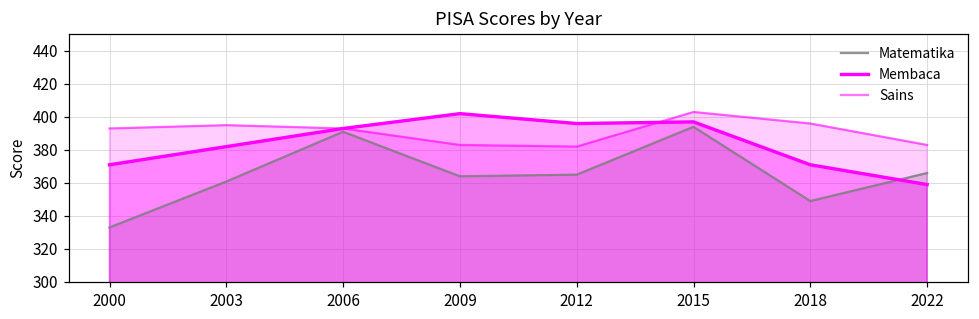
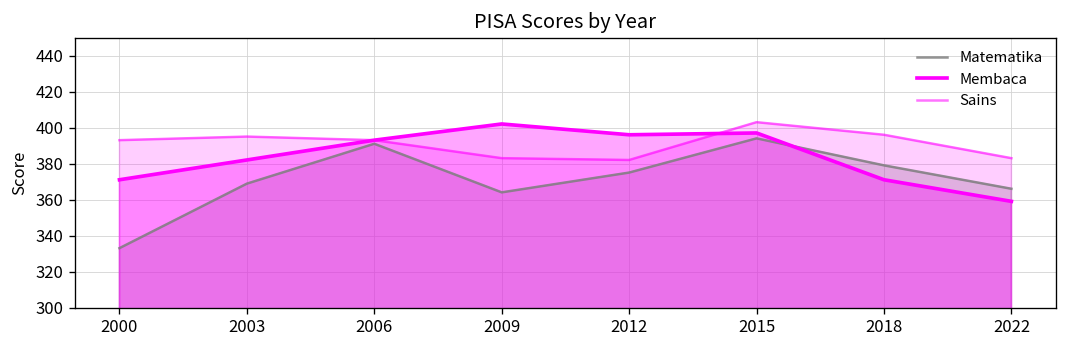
  {
    "Matematika": {
      "2000": 333,
-     "2003": 361,
+     "2003": 369,
      "2006": 391,
      "2009": 364,
-     "2012": 365,
+     "2012": 375,
      "2015": 394,
-     "2018": 349,
+     "2018": 379,
      "2022": 366
    }
  }
